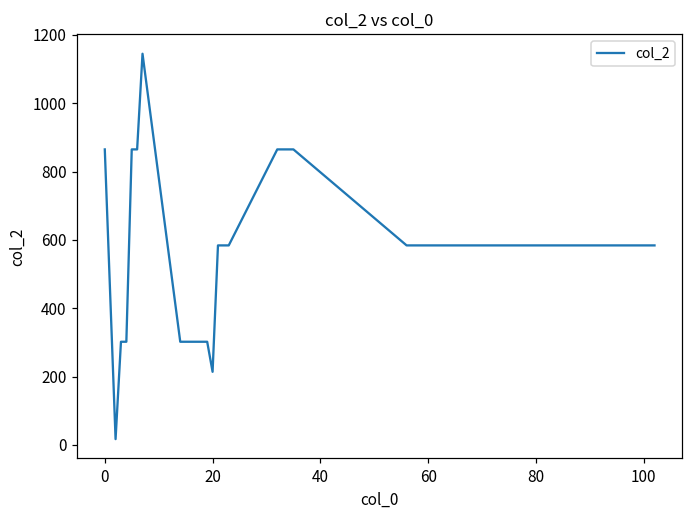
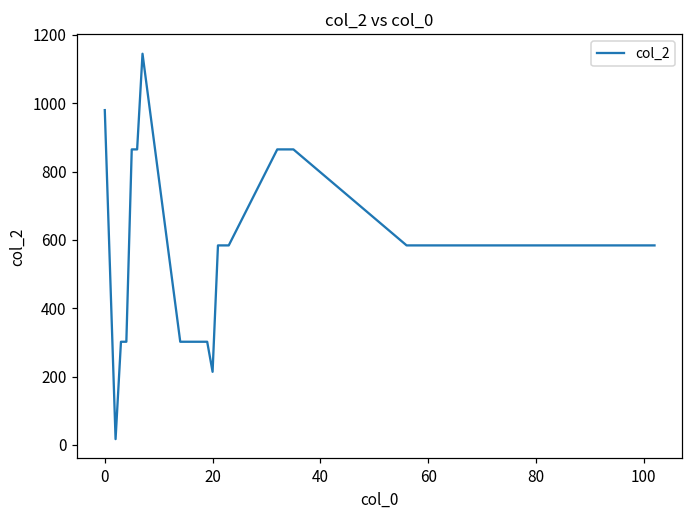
  {
-   "0": 870,
+   "0": 980,
    "20": 210,
    "100": 580
  }
